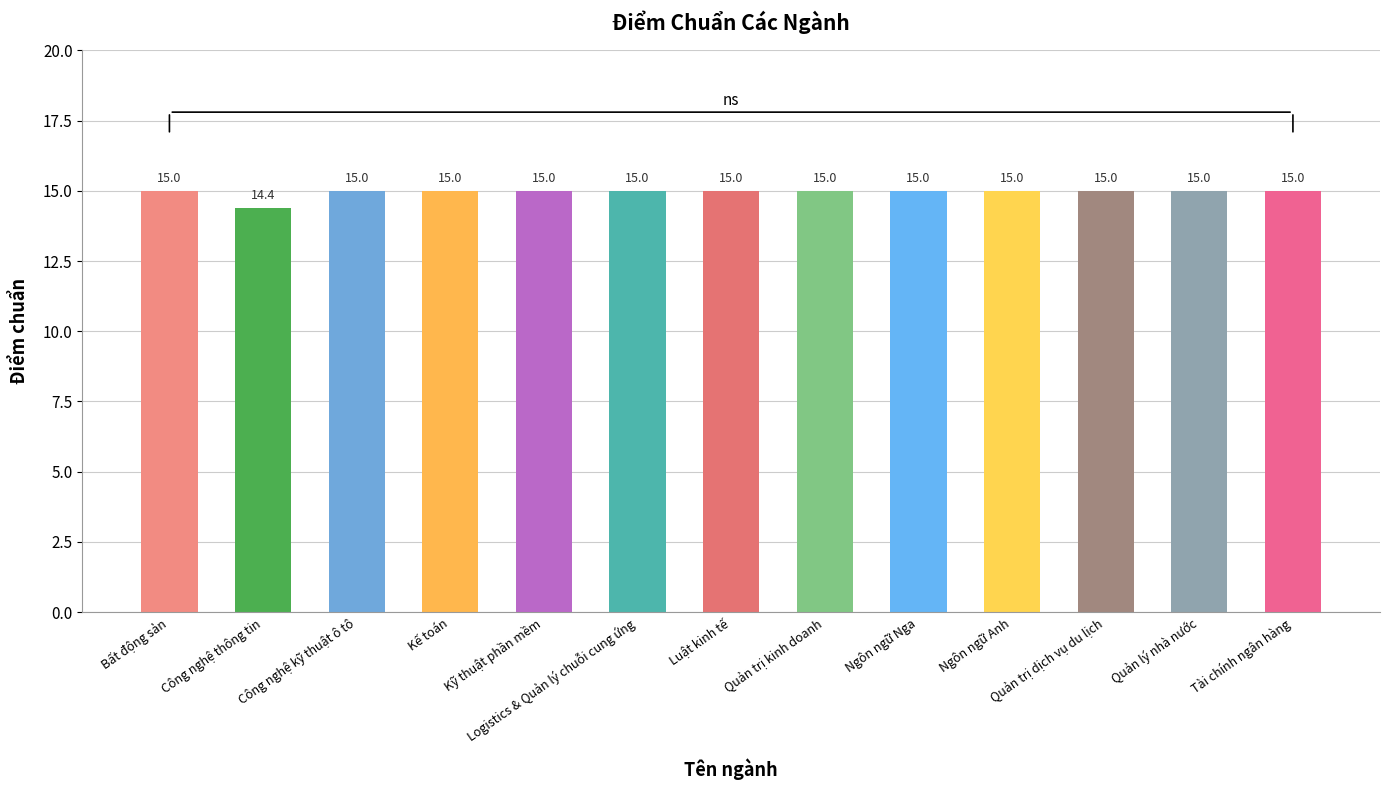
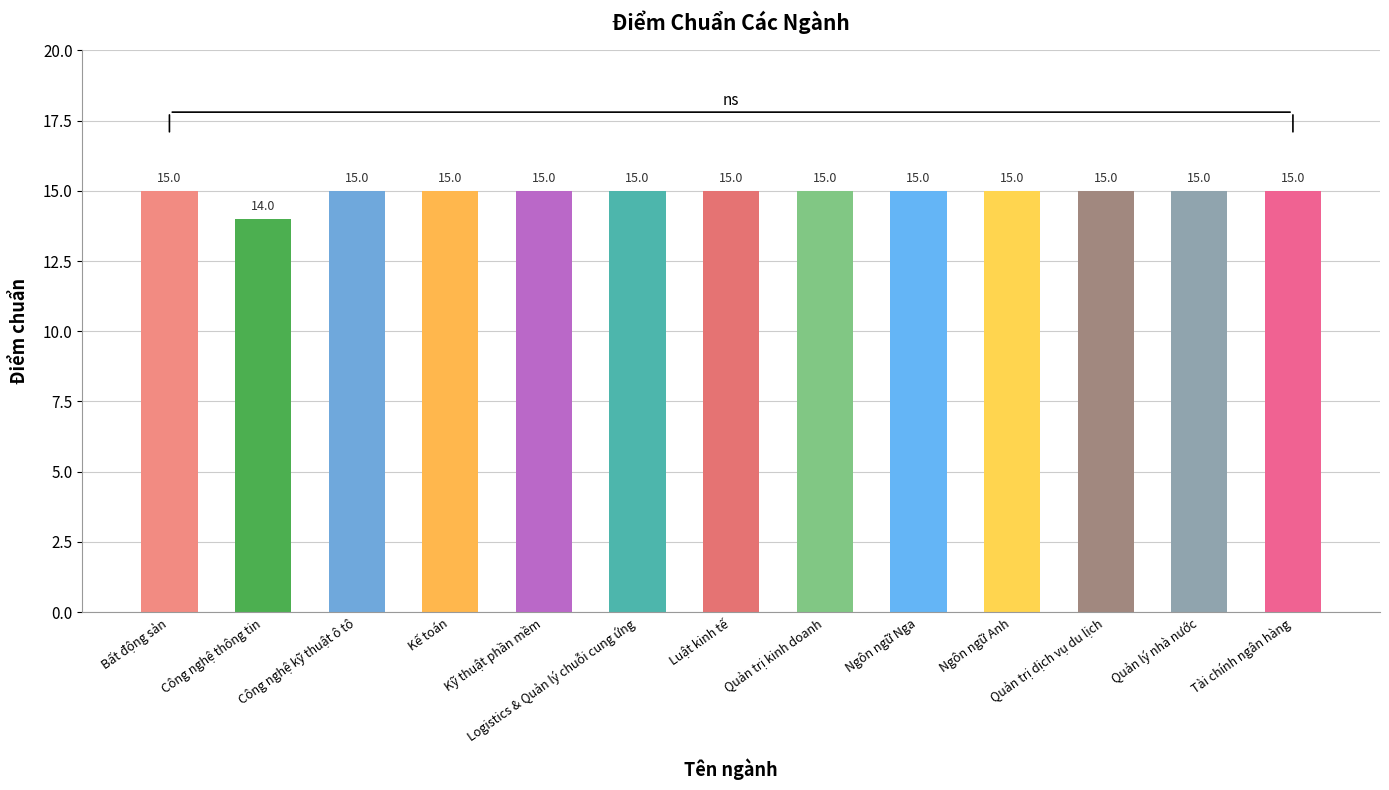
  {
    "Bất động sản": 15.0,
-   "Công nghệ thông tin": 14.4,
+   "Công nghệ thông tin": 14.0,
    "Công nghệ kỹ thuật ô tô": 15.0,
    "Kế toán": 15.0,
    "Kỹ thuật phần mềm": 15.0,
    "Logistics & Quản lý chuỗi cung ứng": 15.0,
    "Luật kinh tế": 15.0,
    "Quản trị kinh doanh": 15.0,
    "Ngôn ngữ Nga": 15.0,
    "Ngôn ngữ Anh": 15.0,
    "Quản trị dịch vụ du lịch": 15.0,
    "Quản lý nhà nước": 15.0,
    "Tài chính ngân hàng": 15.0
  }
